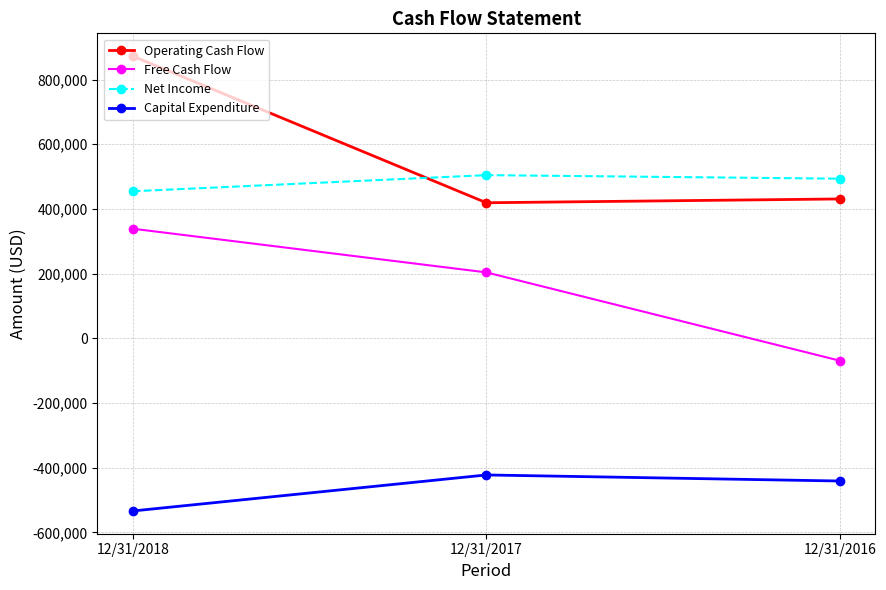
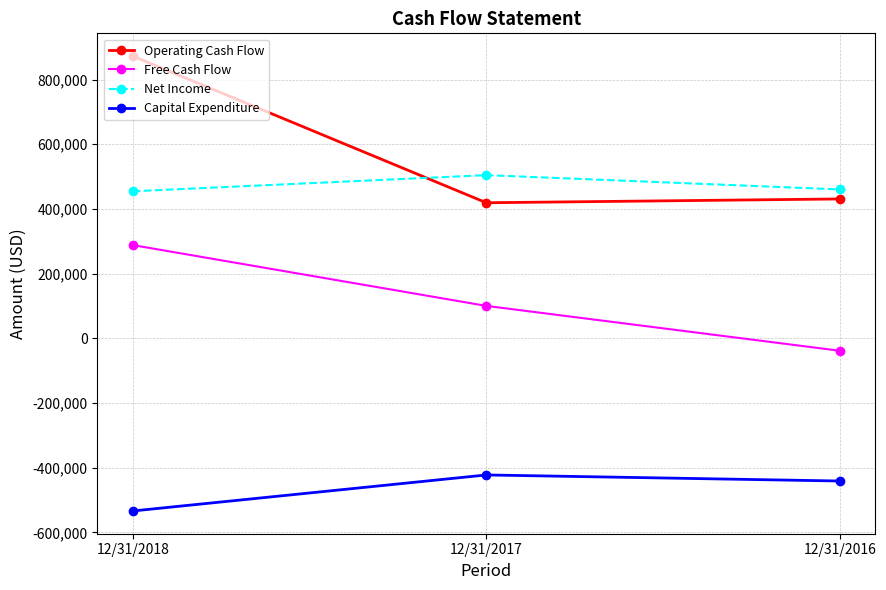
  {
    "Operating Cash Flow": {
      "12/31/2017": "420,000",
      "12/31/2016": "430,000"
    },
    "Free Cash Flow": {
-     "12/31/2018": "340,000",
-     "12/31/2017": "200,000",
-     "12/31/2016": "-70,000"
+     "12/31/2018": "290,000",
+     "12/31/2017": "100,000",
+     "12/31/2016": "-40,000"
    },
    "Net Income": {
      "12/31/2018": "450,000",
      "12/31/2017": "500,000",
-     "12/31/2016": "490,000"
+     "12/31/2016": "460,000"
    },
    "Capital Expenditure": {
      "12/31/2018": "-530,000",
      "12/31/2017": "-420,000",
      "12/31/2016": "-440,000"
    }
  }
